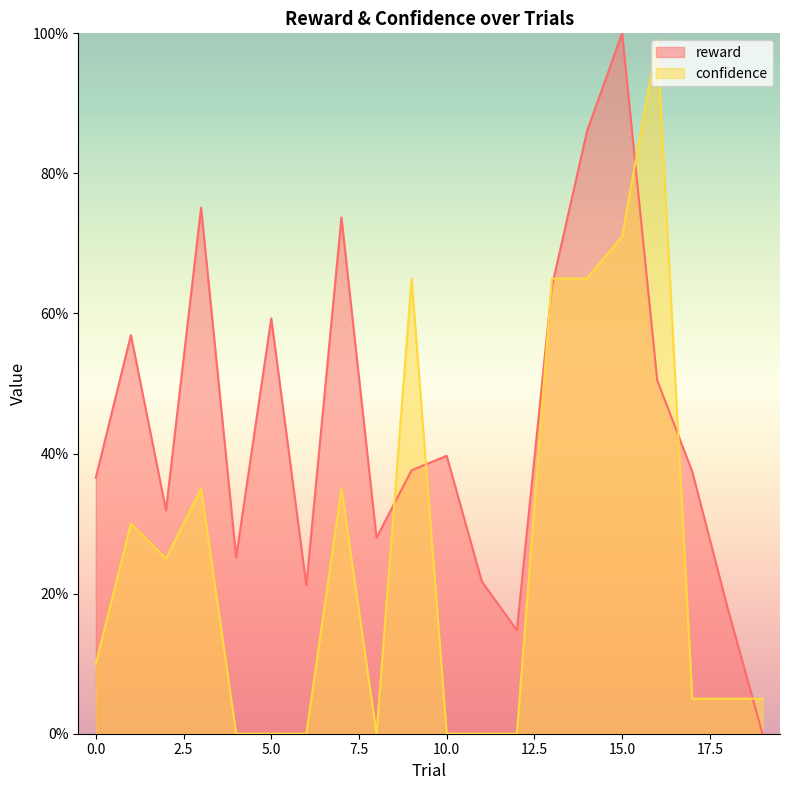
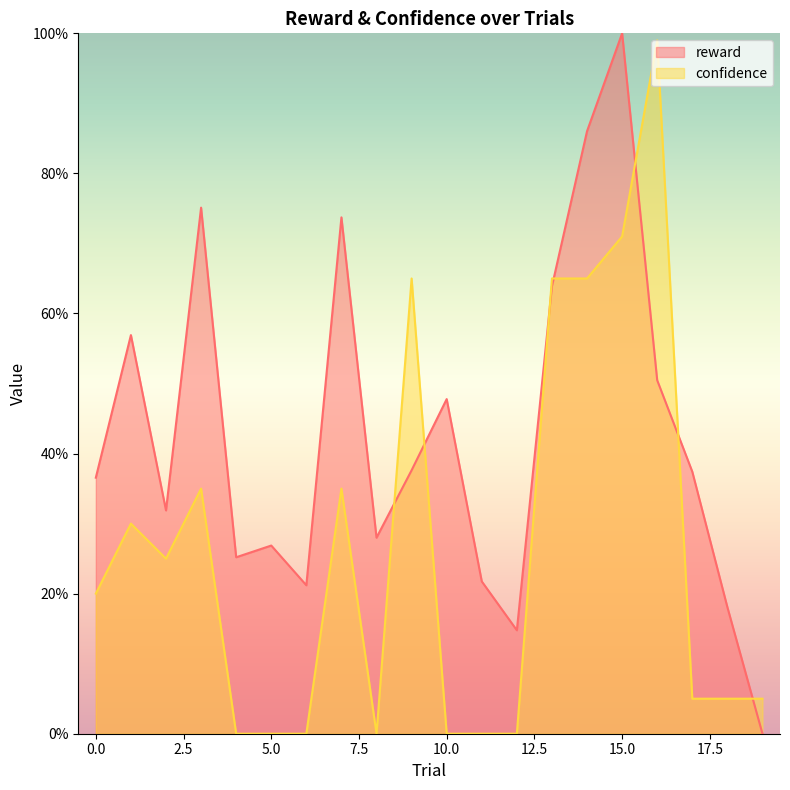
  {
    "reward": {
      "0.0": "37%",
-     "5.0": "59%",
-     "10.0": "40%",
+     "5.0": "27%",
+     "10.0": "48%",
      "15.0": "100%"
    },
    "confidence": {
-     "0.0": "10%",
+     "0.0": "20%",
      "5.0": "0%",
      "10.0": "0%",
      "15.0": "71%"
    }
  }
